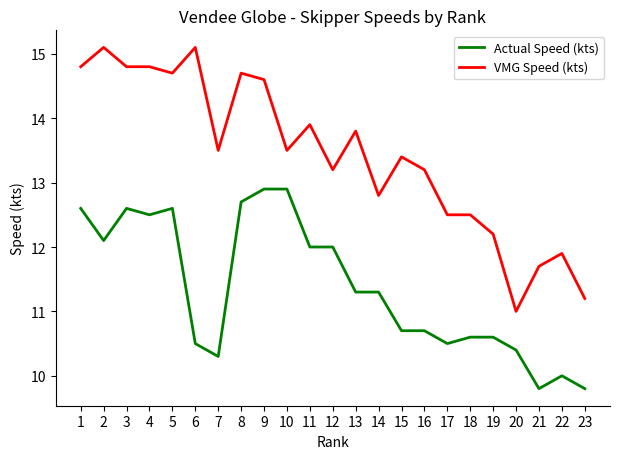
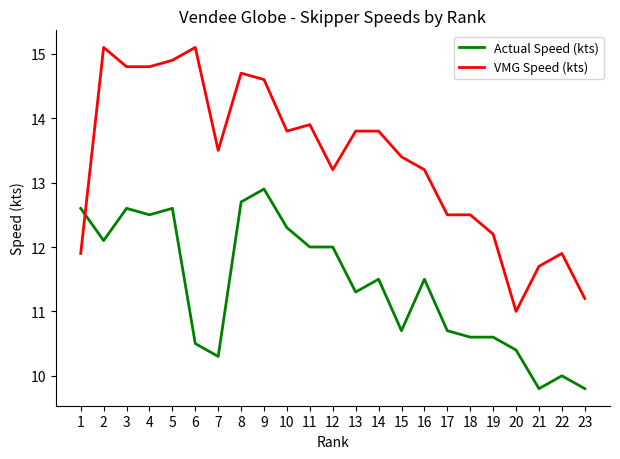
  {
    "Actual Speed (kts)": {
      "1": 12.6,
      "2": 12.1,
      "3": 12.6,
      "4": 12.5,
      "5": 12.6,
      "6": 10.5,
      "7": 10.3,
      "8": 12.7,
      "9": 12.9,
-     "10": 12.9,
+     "10": 12.3,
      "11": 12.0,
      "12": 12.0,
      "13": 11.3,
-     "14": 11.3,
+     "14": 11.5,
      "15": 10.7,
-     "16": 10.7,
-     "17": 10.5,
+     "16": 11.5,
+     "17": 10.7,
      "18": 10.6,
      "19": 10.6,
      "20": 10.4,
      "21": 9.8,
      "22": 10.0,
      "23": 9.8
    },
    "VMG Speed (kts)": {
-     "1": 14.8,
+     "1": 11.9,
      "2": 15.1,
      "3": 14.8,
      "4": 14.8,
-     "5": 14.7,
+     "5": 14.9,
      "6": 15.1,
      "7": 13.5,
      "8": 14.7,
      "9": 14.6,
-     "10": 13.5,
+     "10": 13.8,
      "11": 13.9,
      "12": 13.2,
      "13": 13.8,
-     "14": 12.8,
+     "14": 13.8,
      "15": 13.4,
      "16": 13.2,
      "17": 12.5,
      "18": 12.5,
      "19": 12.2,
      "20": 11.0,
      "21": 11.7,
      "22": 11.9,
      "23": 11.2
    }
  }
